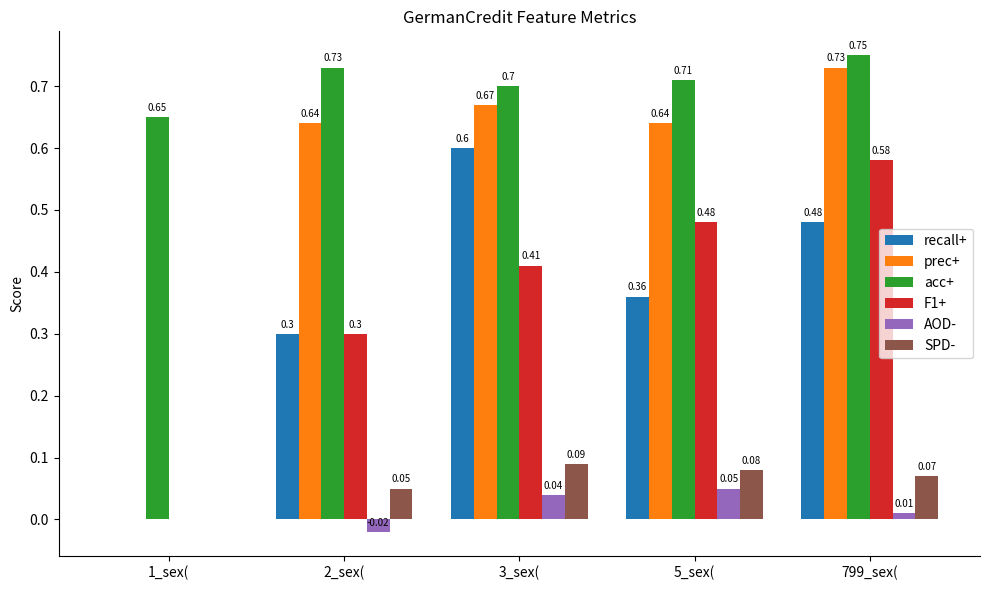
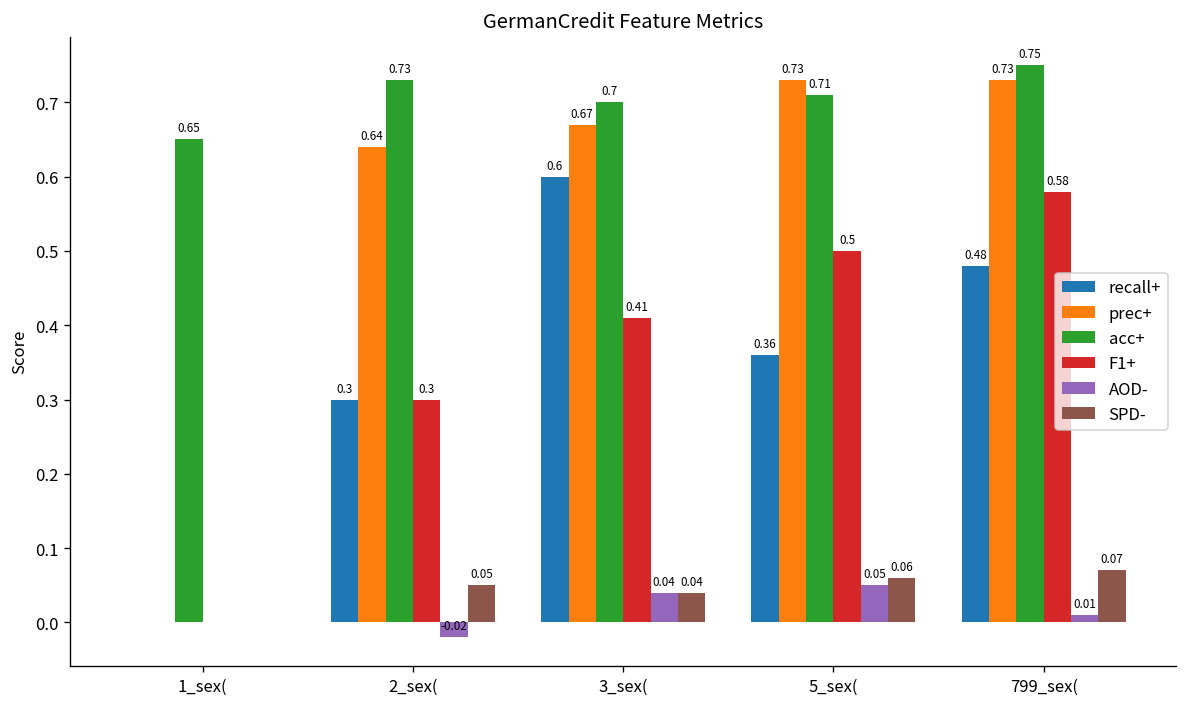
  {
    "recall+": {
      "2_sex(": 0.3,
      "3_sex(": 0.6,
      "5_sex(": 0.36,
      "799_sex(": 0.48
    },
    "prec+": {
      "2_sex(": 0.64,
      "3_sex(": 0.67,
-     "5_sex(": 0.64,
+     "5_sex(": 0.73,
      "799_sex(": 0.73
    },
    "acc+": {
      "1_sex(": 0.65,
      "2_sex(": 0.73,
      "3_sex(": 0.7,
      "5_sex(": 0.71,
      "799_sex(": 0.75
    },
    "F1+": {
      "2_sex(": 0.3,
      "3_sex(": 0.41,
-     "5_sex(": 0.48,
+     "5_sex(": 0.5,
      "799_sex(": 0.58
    },
    "AOD-": {
      "2_sex(": -0.02,
      "3_sex(": 0.04,
      "5_sex(": 0.05,
      "799_sex(": 0.01
    },
    "SPD-": {
      "2_sex(": 0.05,
-     "3_sex(": 0.09,
-     "5_sex(": 0.08,
+     "3_sex(": 0.04,
+     "5_sex(": 0.06,
      "799_sex(": 0.07
    }
  }
